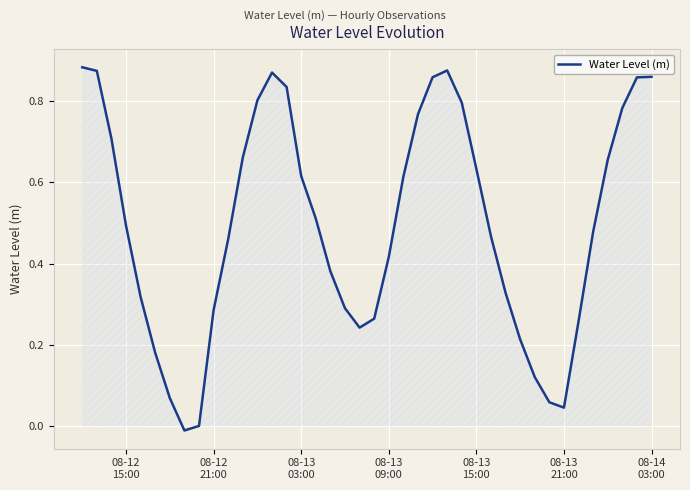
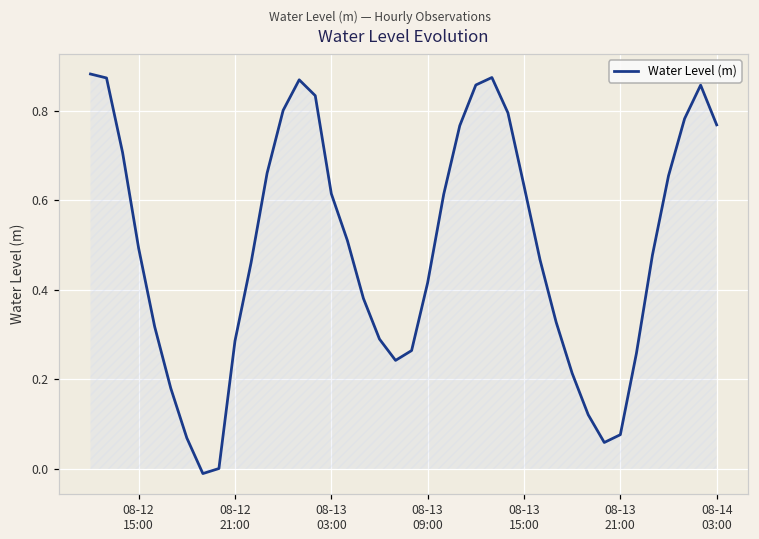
  {
    "Water Level (m)": {
-     "08-13 21:00": 0.05,
-     "08-14 03:00": 0.86
+     "08-13 21:00": 0.08,
+     "08-14 03:00": 0.77
    }
  }
